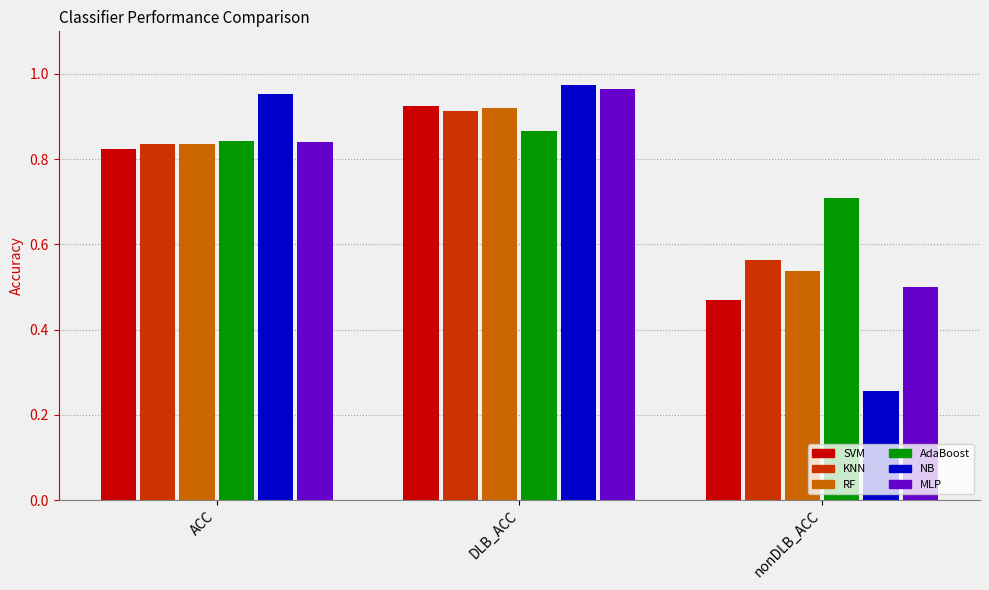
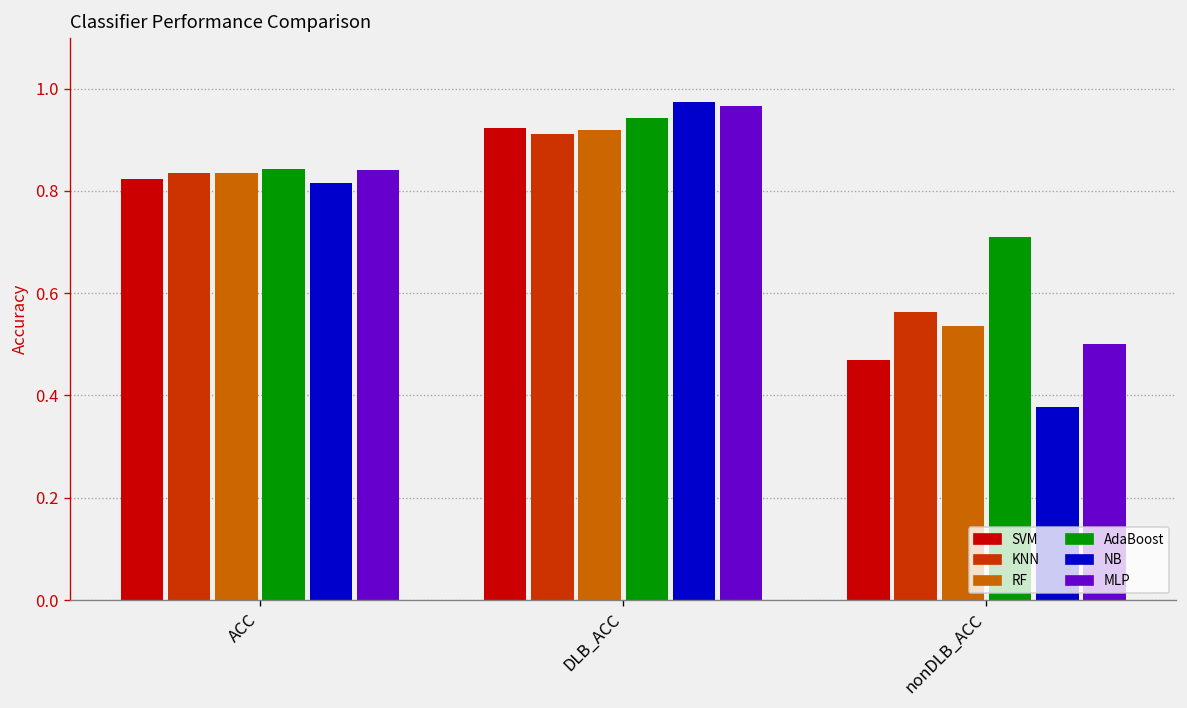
  {
    "AdaBoost": {
      "ACC": 0.84,
-     "DLB_ACC": 0.87,
+     "DLB_ACC": 0.94,
      "nonDLB_ACC": 0.71
    },
    "NB": {
-     "ACC": 0.95,
+     "ACC": 0.81,
      "DLB_ACC": 0.97,
-     "nonDLB_ACC": 0.26
+     "nonDLB_ACC": 0.38
    },
    "MLP": {
      "ACC": 0.84,
      "DLB_ACC": 0.97,
      "nonDLB_ACC": 0.50
    }
  }
